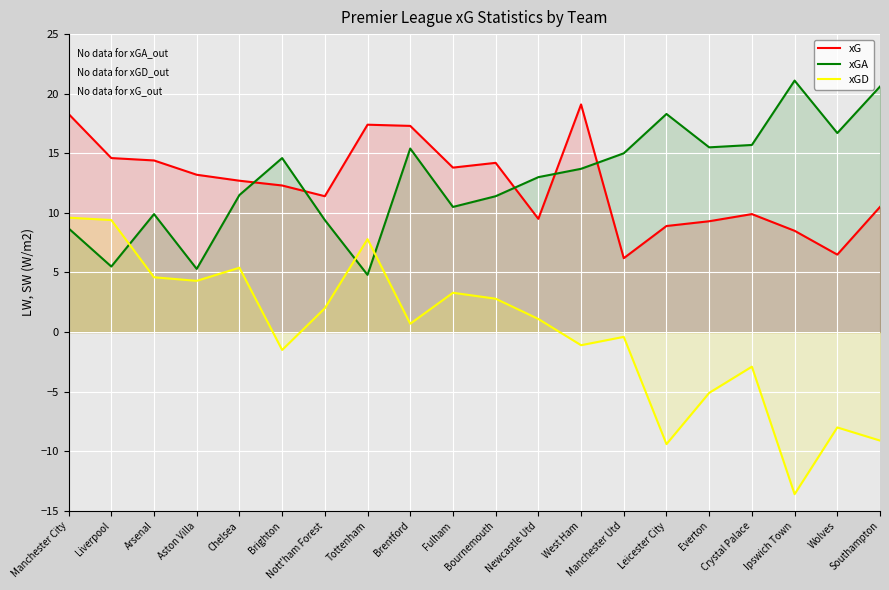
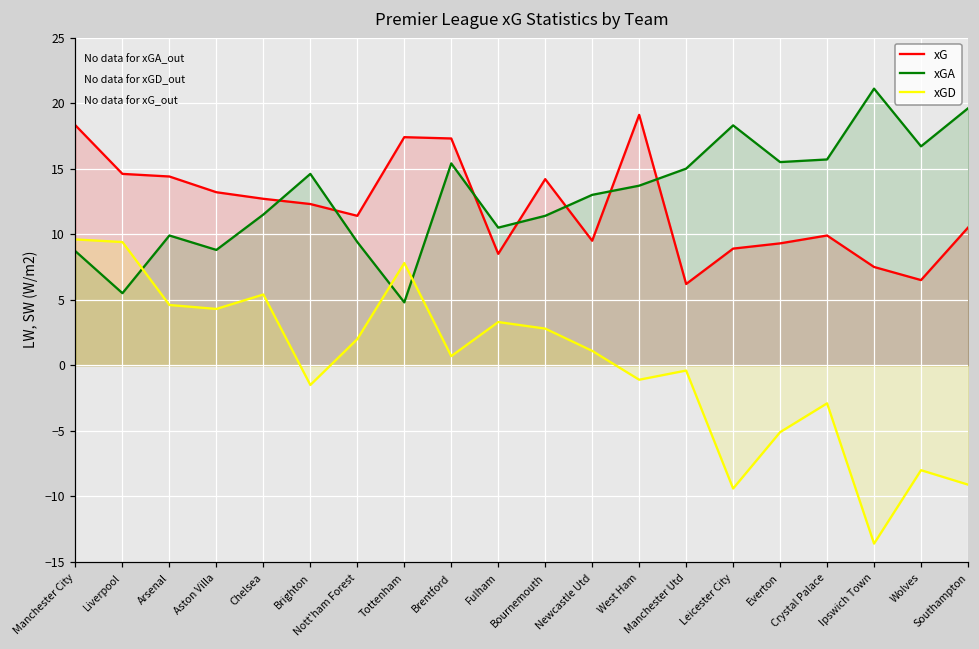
  {
    "xG": {
      "Manchester City": 18.3,
      "Liverpool": 14.6,
      "Arsenal": 14.4,
      "Aston Villa": 13.2,
      "Chelsea": 12.7,
      "Brighton": 12.3,
      "Nott'ham Forest": 11.4,
      "Tottenham": 17.4,
      "Brentford": 17.3,
-     "Fulham": 13.8,
+     "Fulham": 8.5,
      "Bournemouth": 14.2,
      "Newcastle Utd": 9.5,
      "West Ham": 19.1,
      "Manchester Utd": 6.2,
      "Leicester City": 8.9,
      "Everton": 9.3,
      "Crystal Palace": 9.9,
-     "Ipswich Town": 8.5,
+     "Ipswich Town": 7.5,
      "Wolves": 6.5,
      "Southampton": 10.5
    },
    "xGA": {
      "Manchester City": 8.7,
      "Liverpool": 5.5,
      "Arsenal": 9.9,
-     "Aston Villa": 5.3,
+     "Aston Villa": 8.8,
      "Chelsea": 11.5,
      "Brighton": 14.6,
      "Nott'ham Forest": 9.4,
      "Tottenham": 4.8,
      "Brentford": 15.4,
      "Fulham": 10.5,
      "Bournemouth": 11.4,
      "Newcastle Utd": 13.0,
      "West Ham": 13.7,
      "Manchester Utd": 15.0,
      "Leicester City": 18.3,
      "Everton": 15.5,
      "Crystal Palace": 15.7,
      "Ipswich Town": 21.1,
      "Wolves": 16.7,
-     "Southampton": 20.6
+     "Southampton": 19.6
    }
  }
